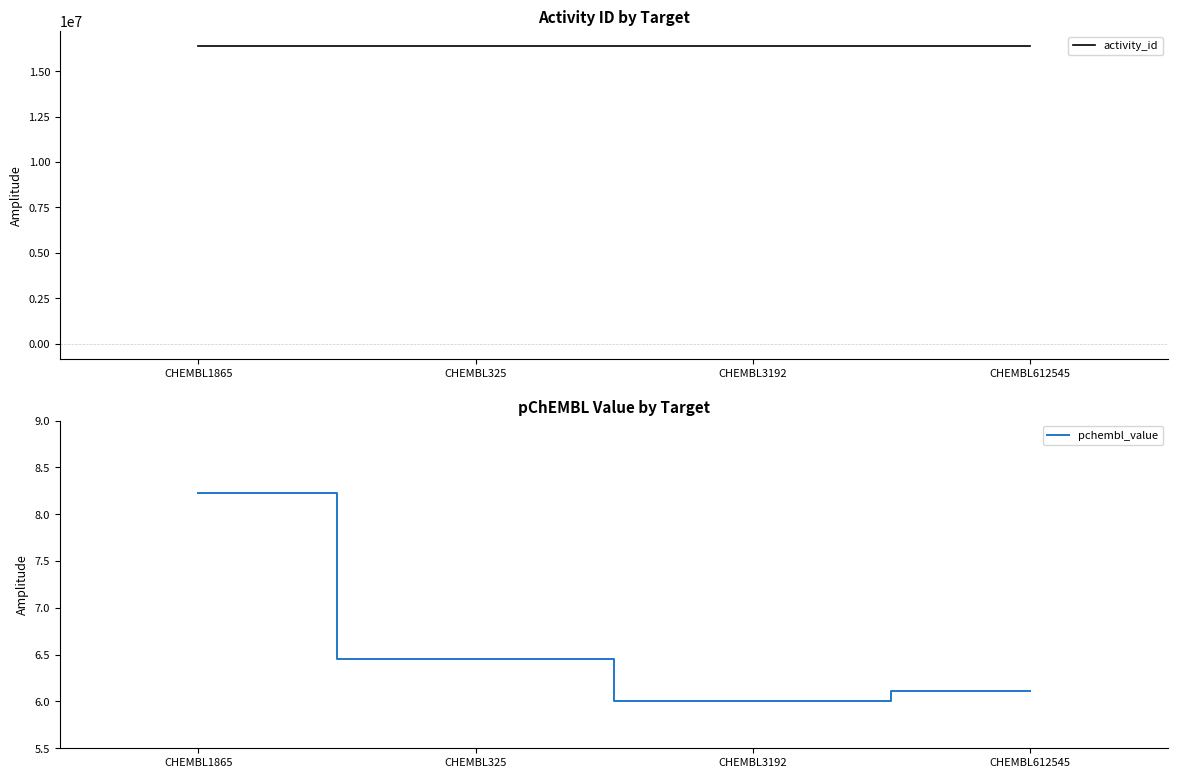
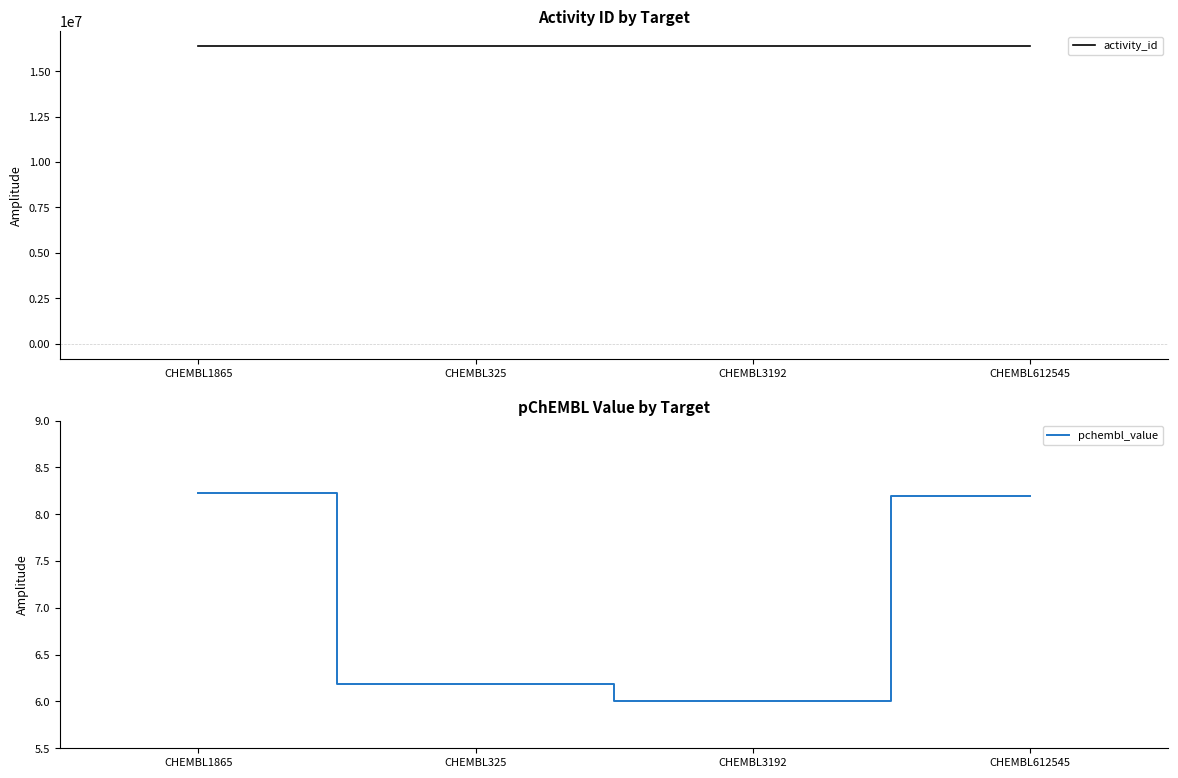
  {
    "Activity ID by Target": {
      "CHEMBL1865": 16400000,
      "CHEMBL325": 16400000,
      "CHEMBL3192": 16400000,
      "CHEMBL612545": 16400000
    },
    "pChEMBL Value by Target": {
      "CHEMBL1865": 8.2,
-     "CHEMBL325": 6.5,
+     "CHEMBL325": 6.2,
      "CHEMBL3192": 6.0,
-     "CHEMBL612545": 6.1
+     "CHEMBL612545": 8.2
    }
  }
